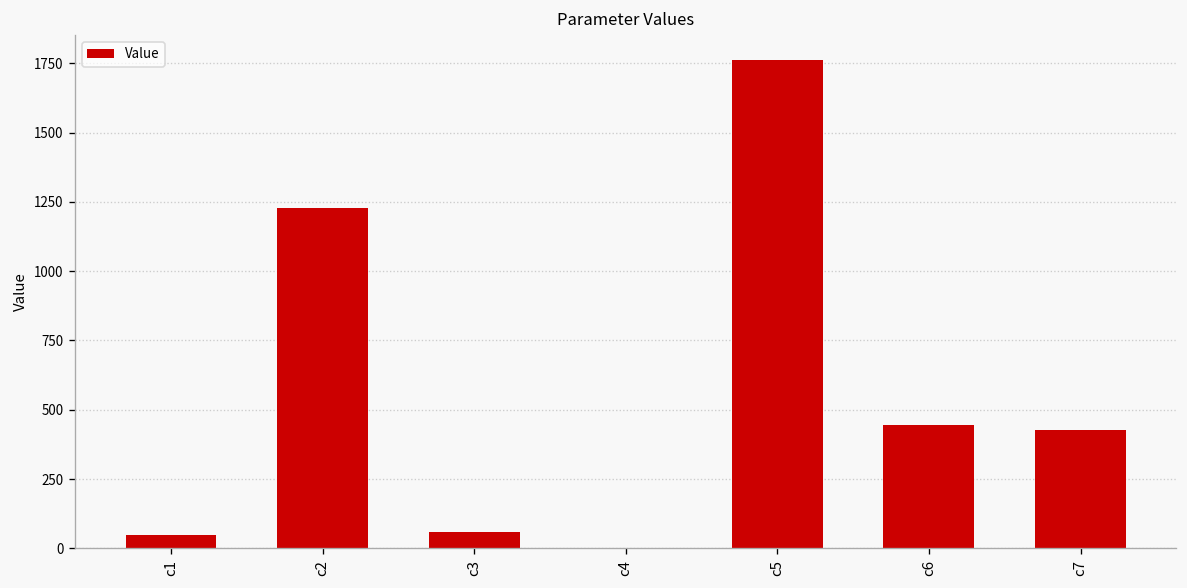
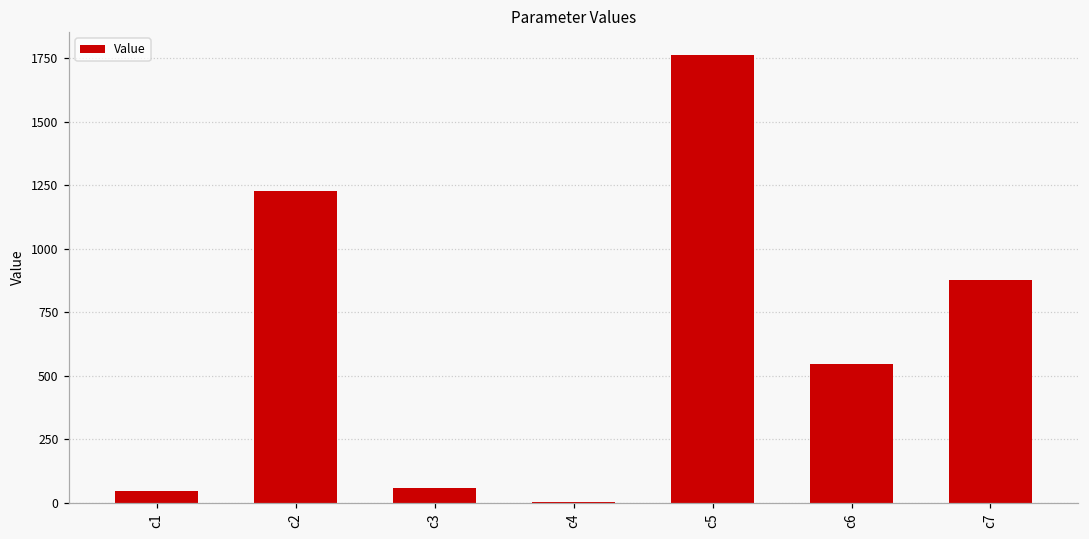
  {
    "c1": 50,
    "c2": 1230,
    "c3": 60,
    "c5": 1760,
-   "c6": 450,
-   "c7": 430
+   "c6": 540,
+   "c7": 870
  }
